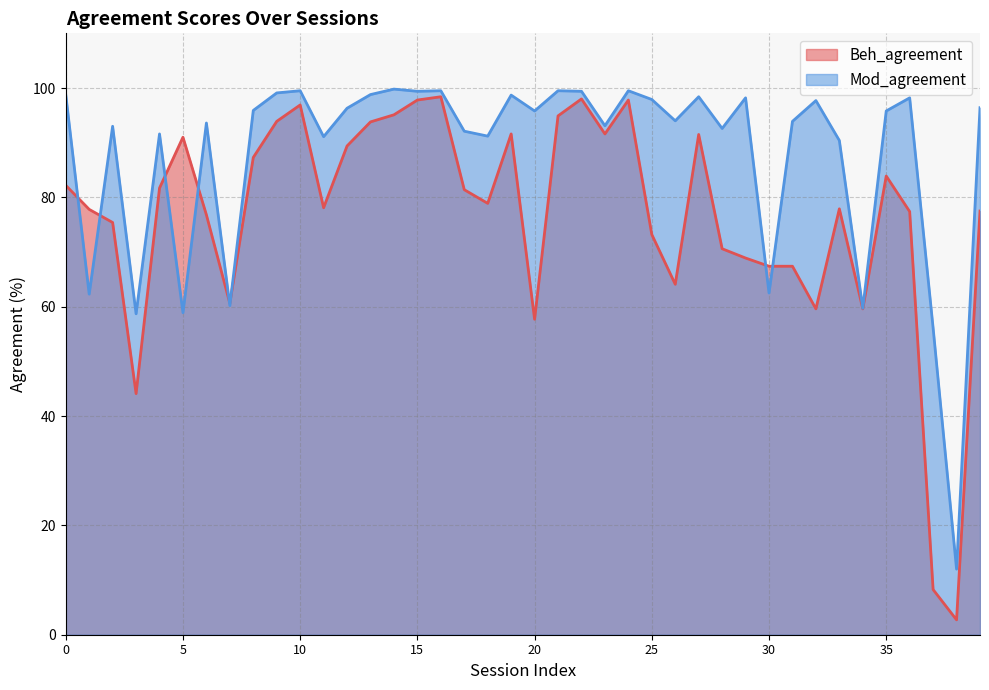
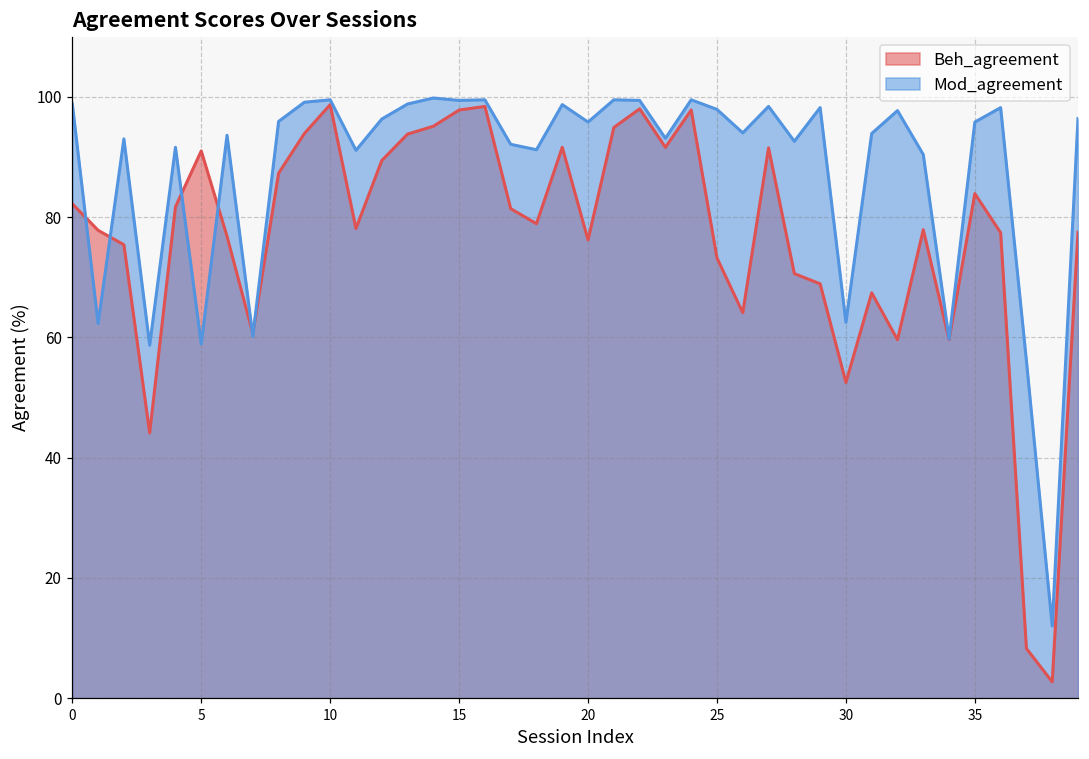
  {
    "Beh_agreement": {
      "0": 82,
      "5": 91,
-     "10": 97,
+     "10": 99,
      "15": 98,
-     "20": 58,
+     "20": 76,
      "25": 73,
-     "30": 67,
+     "30": 53,
      "35": 84
    },
    "Mod_agreement": {
      "0": 99,
      "5": 59,
      "10": 100,
      "15": 99,
      "20": 96,
      "25": 98,
      "30": 63,
      "35": 96
    }
  }
